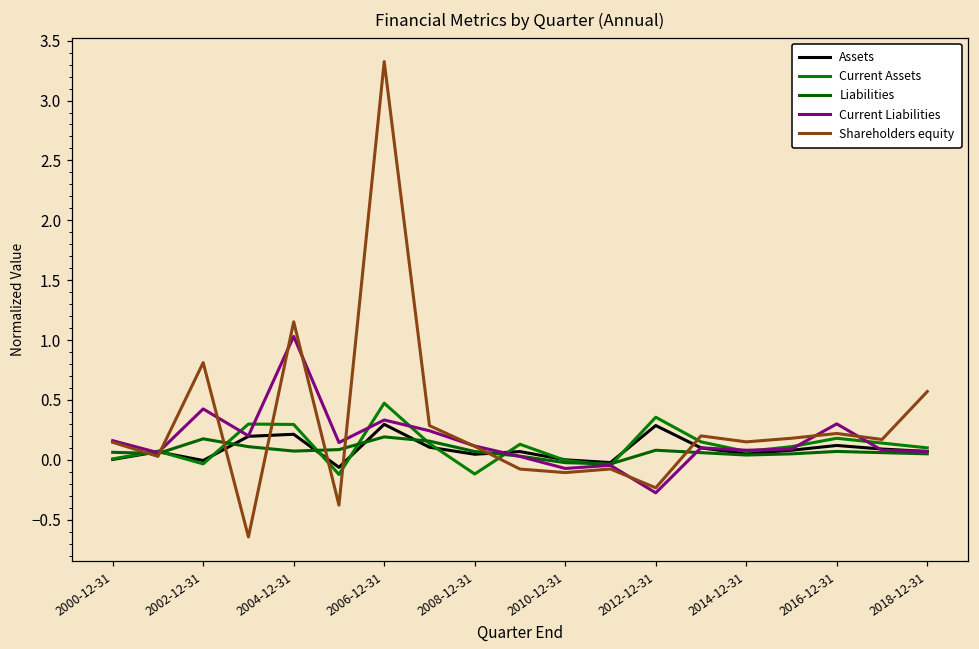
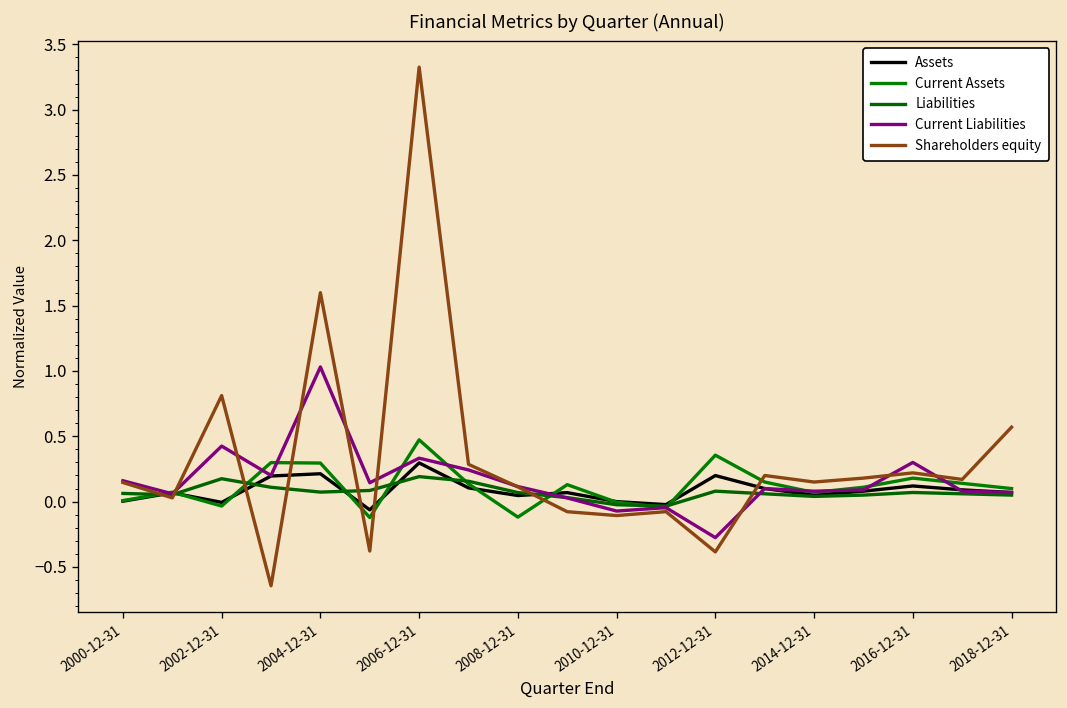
  {
    "Assets": {
      "2002-12-31": -0.01,
      "2004-12-31": 0.21,
      "2006-12-31": 0.30,
-     "2012-12-31": 0.29,
+     "2012-12-31": 0.20,
      "2016-12-31": 0.12
    },
    "Current Liabilities": {
      "2002-12-31": 0.43,
      "2004-12-31": 1.03,
      "2006-12-31": 0.33,
      "2010-12-31": -0.07,
      "2012-12-31": -0.28,
      "2016-12-31": 0.30
    },
    "Shareholders equity": {
      "2002-12-31": 0.81,
-     "2004-12-31": 1.15,
+     "2004-12-31": 1.60,
      "2006-12-31": 3.33,
      "2010-12-31": -0.11,
-     "2012-12-31": -0.23,
+     "2012-12-31": -0.38,
      "2014-12-31": 0.15,
      "2016-12-31": 0.22,
      "2018-12-31": 0.57
    }
  }
